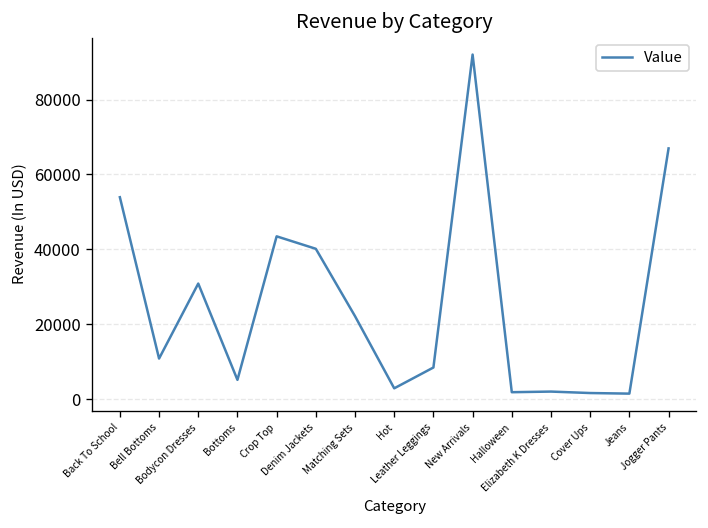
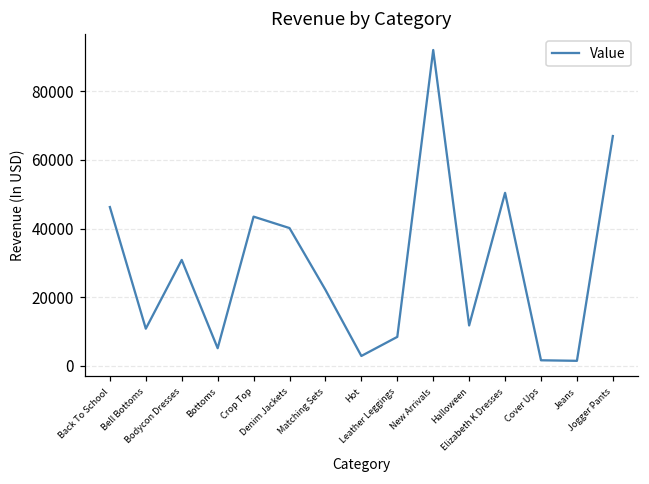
  {
-   "Back To School": 54000,
+   "Back To School": 46000,
    "Bell Bottoms": 11000,
    "Bodycon Dresses": 31000,
    "Bottoms": 5000,
    "Crop Top": 43000,
    "Denim Jackets": 40000,
    "Matching Sets": 22000,
    "Hot": 3000,
    "Leather Leggings": 8000,
    "New Arrivals": 92000,
-   "Halloween": 2000,
-   "Elizabeth K Dresses": 2000,
+   "Halloween": 12000,
+   "Elizabeth K Dresses": 50000,
    "Cover Ups": 2000,
    "Jeans": 1000,
    "Jogger Pants": 67000
  }
